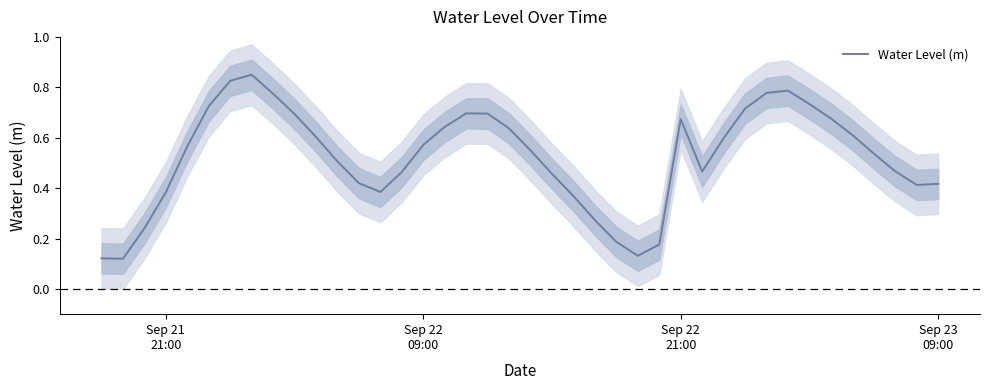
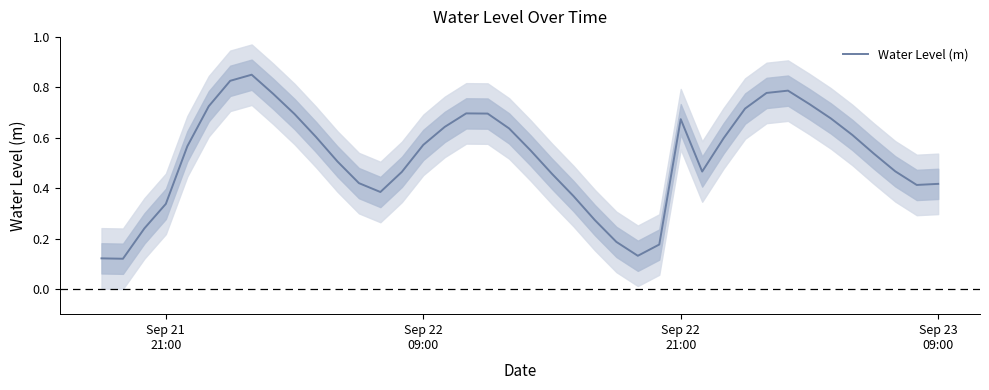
  {
    "Water Level (m)": {
-     "Sep 21 21:00": 0.38,
+     "Sep 21 21:00": 0.34,
      "Sep 22 09:00": 0.57,
      "Sep 22 21:00": 0.67,
      "Sep 23 09:00": 0.42
    }
  }
